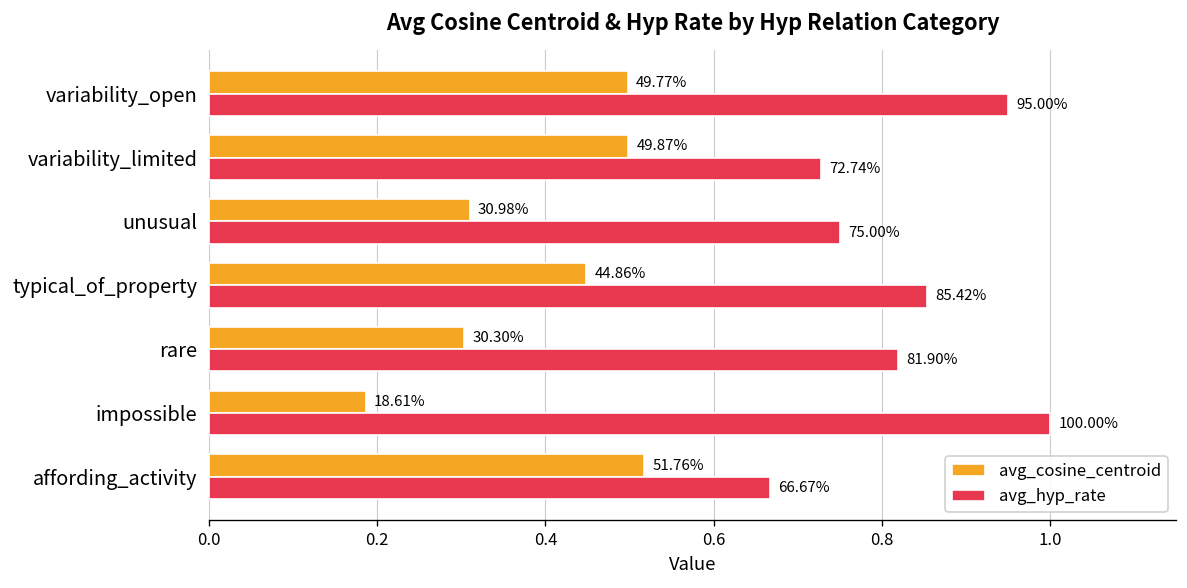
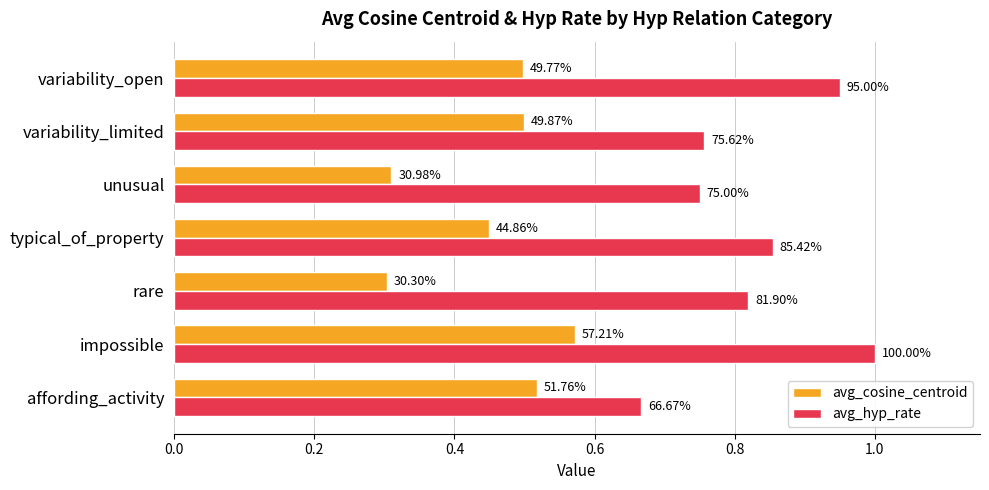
  {
    "avg_cosine_centroid": {
      "variability_open": "49.77%",
      "variability_limited": "49.87%",
      "unusual": "30.98%",
      "typical_of_property": "44.86%",
      "rare": "30.30%",
-     "impossible": "18.61%",
+     "impossible": "57.21%",
      "affording_activity": "51.76%"
    },
    "avg_hyp_rate": {
      "variability_open": "95.00%",
-     "variability_limited": "72.74%",
+     "variability_limited": "75.62%",
      "unusual": "75.00%",
      "typical_of_property": "85.42%",
      "rare": "81.90%",
      "impossible": "100.00%",
      "affording_activity": "66.67%"
    }
  }
